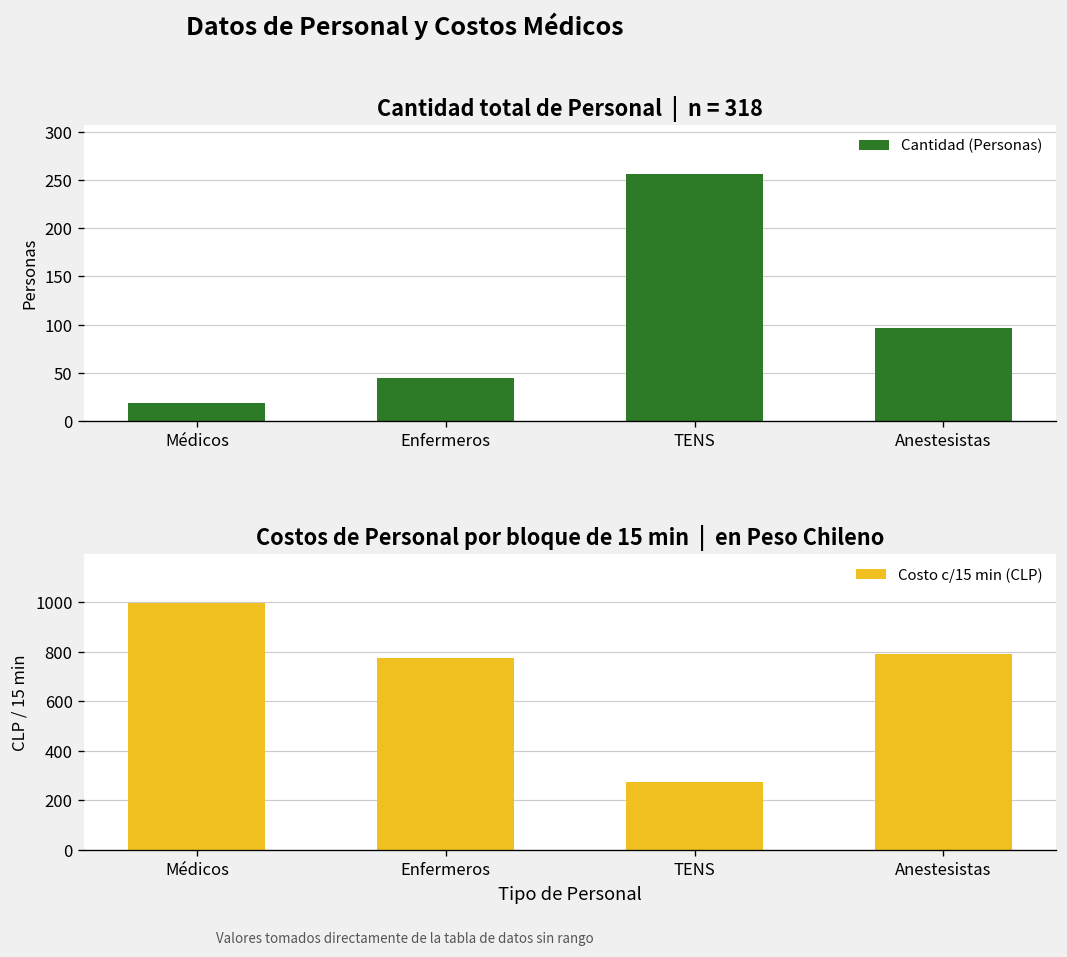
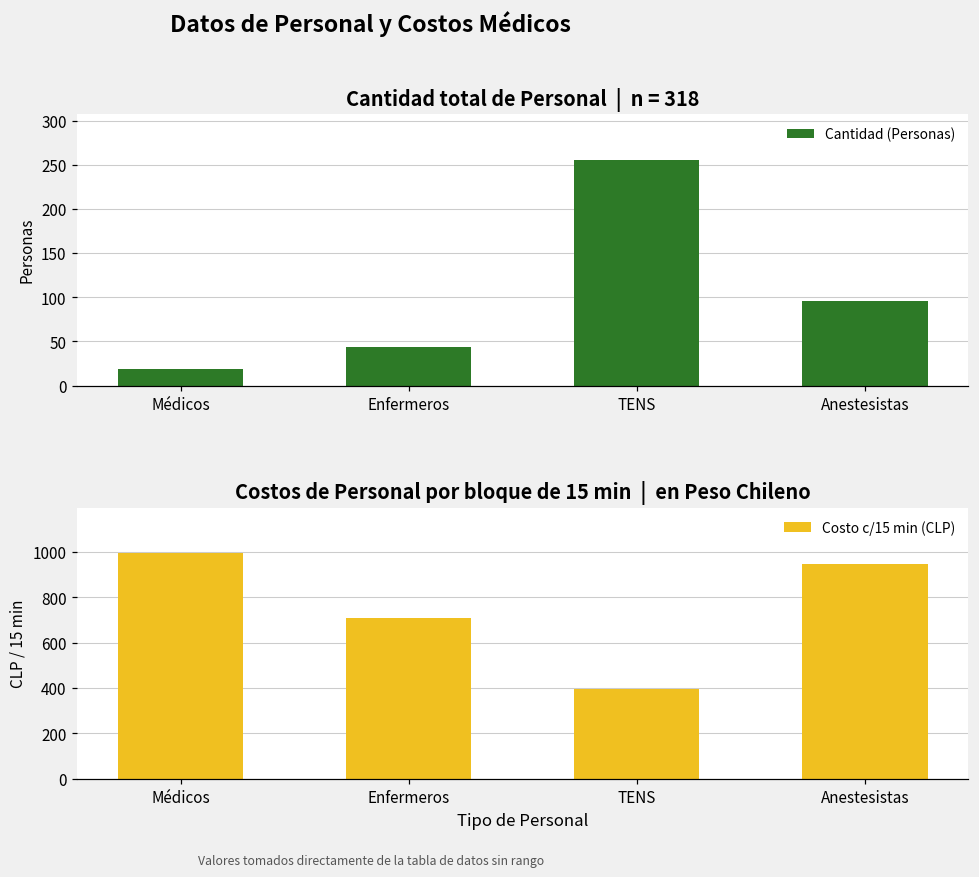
  {
    "Cantidad total de Personal | n = 318": {
      "Médicos": 20,
      "Enfermeros": 40,
      "TENS": 260,
      "Anestesistas": 100
    },
    "Costos de Personal por bloque de 15 min | en Peso Chileno": {
      "Médicos": 1000,
-     "Enfermeros": 780,
-     "TENS": 280,
-     "Anestesistas": 790
+     "Enfermeros": 710,
+     "TENS": 390,
+     "Anestesistas": 950
    }
  }
